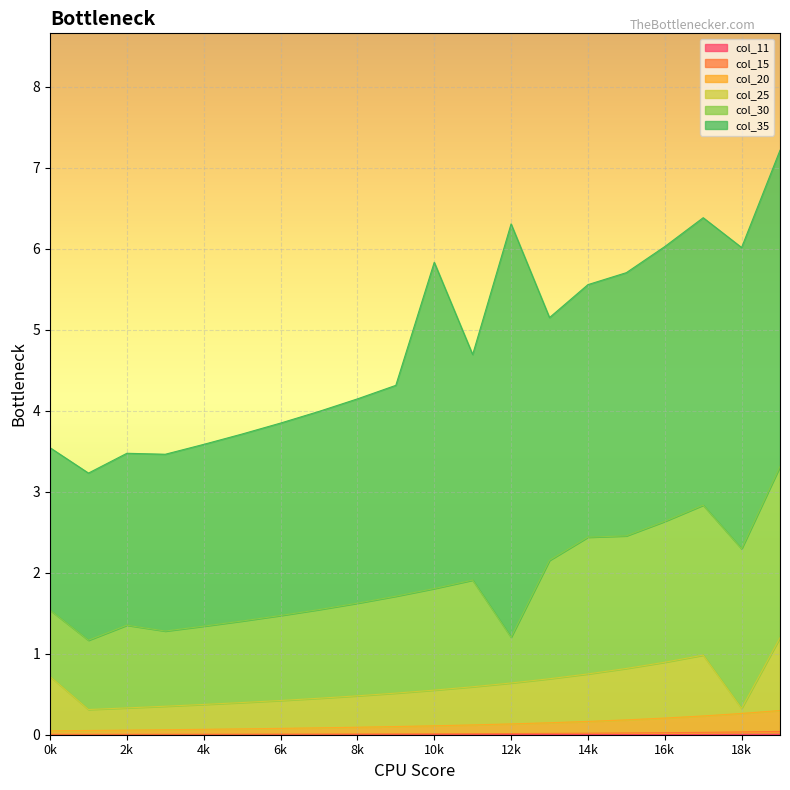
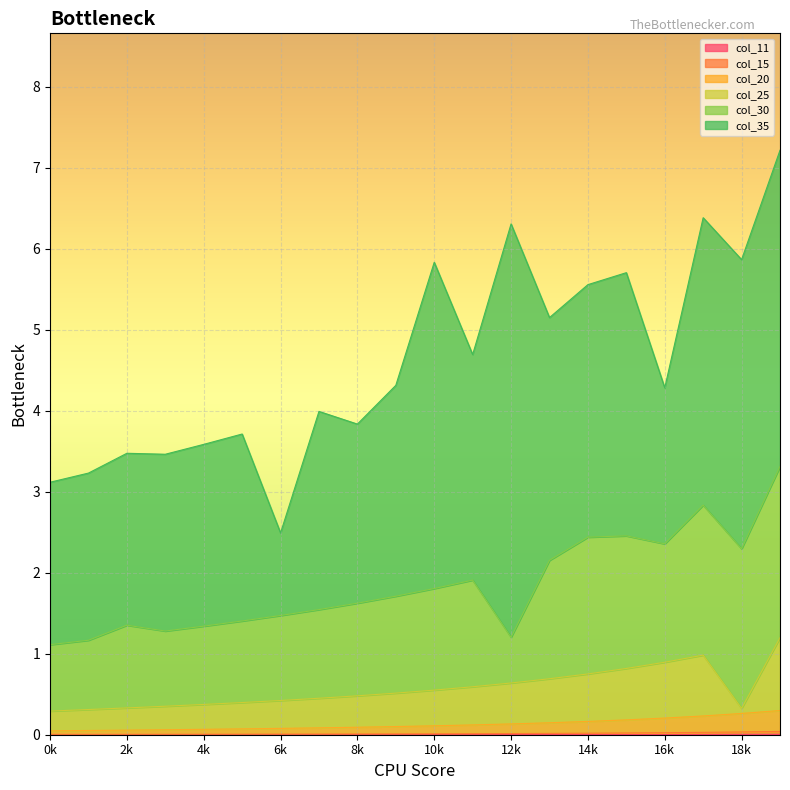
  {
    "col_11": {
      "18k": 0.0
    },
    "col_25": {
-     "0k": 0.7,
+     "0k": 0.2,
      "2k": 0.3,
      "4k": 0.3,
      "6k": 0.3,
      "8k": 0.4,
      "10k": 0.4,
      "12k": 0.5,
      "14k": 0.6,
      "16k": 0.7,
      "18k": 0.1
    },
    "col_30": {
      "0k": 0.8,
      "2k": 1.0,
      "4k": 1.0,
      "6k": 1.0,
      "8k": 1.1,
      "10k": 1.3,
      "12k": 0.6,
      "14k": 1.7,
-     "16k": 1.7,
+     "16k": 1.5,
      "18k": 2.0
    },
    "col_35": {
      "0k": 2.0,
      "2k": 2.1,
      "4k": 2.2,
-     "6k": 2.4,
-     "8k": 2.5,
+     "6k": 1.0,
+     "8k": 2.2,
      "10k": 4.0,
      "12k": 5.1,
      "14k": 3.1,
-     "16k": 3.4,
-     "18k": 3.7
+     "16k": 1.9,
+     "18k": 3.6
    }
  }
